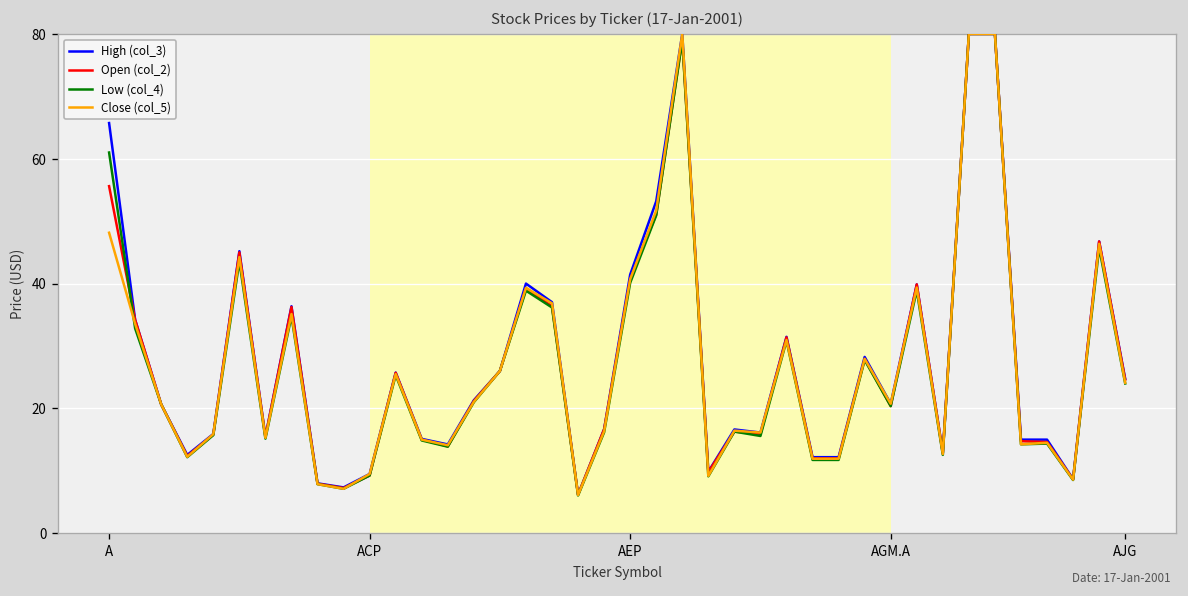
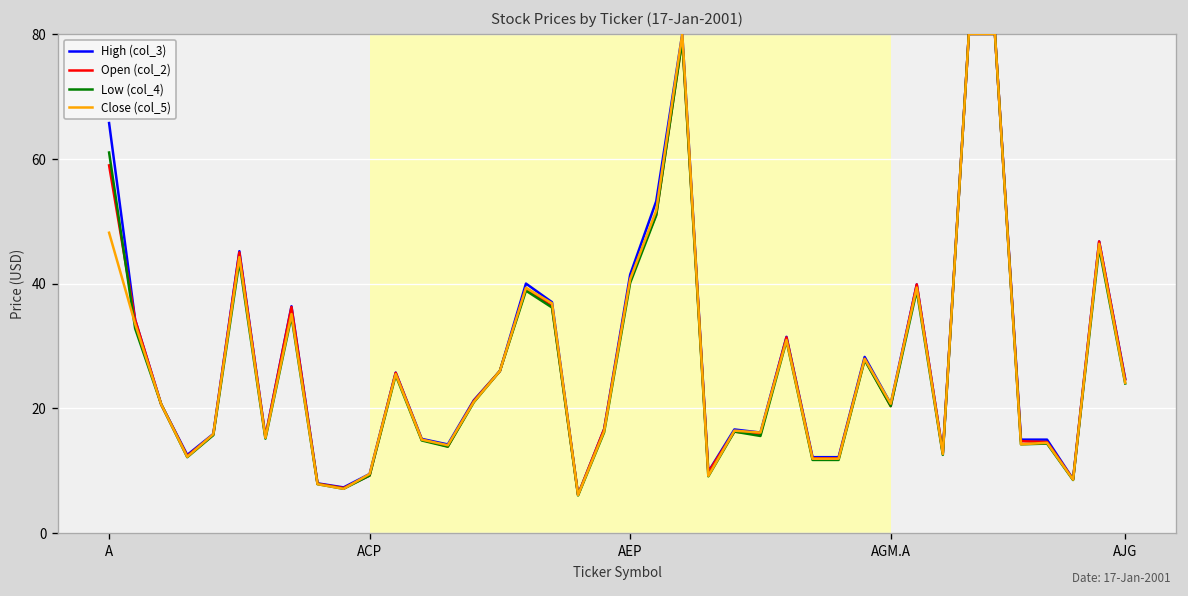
  {
    "High (col_3)": {
      "A": 66,
      "AEP": 41
    },
    "Open (col_2)": {
-     "A": 56
+     "A": 59
    },
    "Low (col_4)": {
      "A": 61,
      "AEP": 40
    },
    "Close (col_5)": {
      "A": 48
    }
  }
